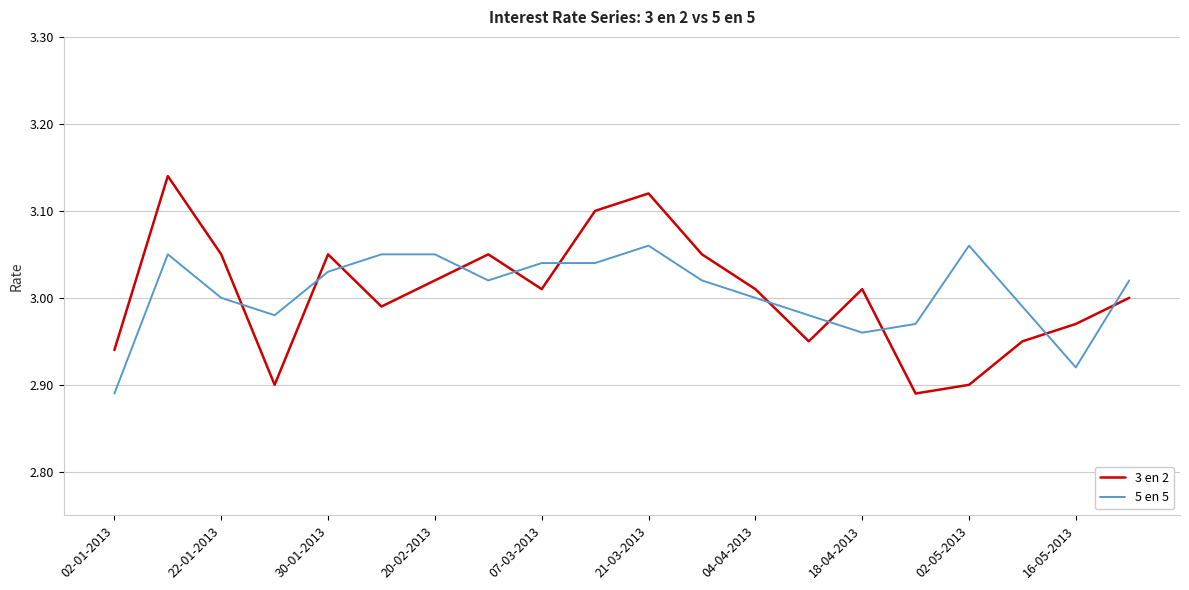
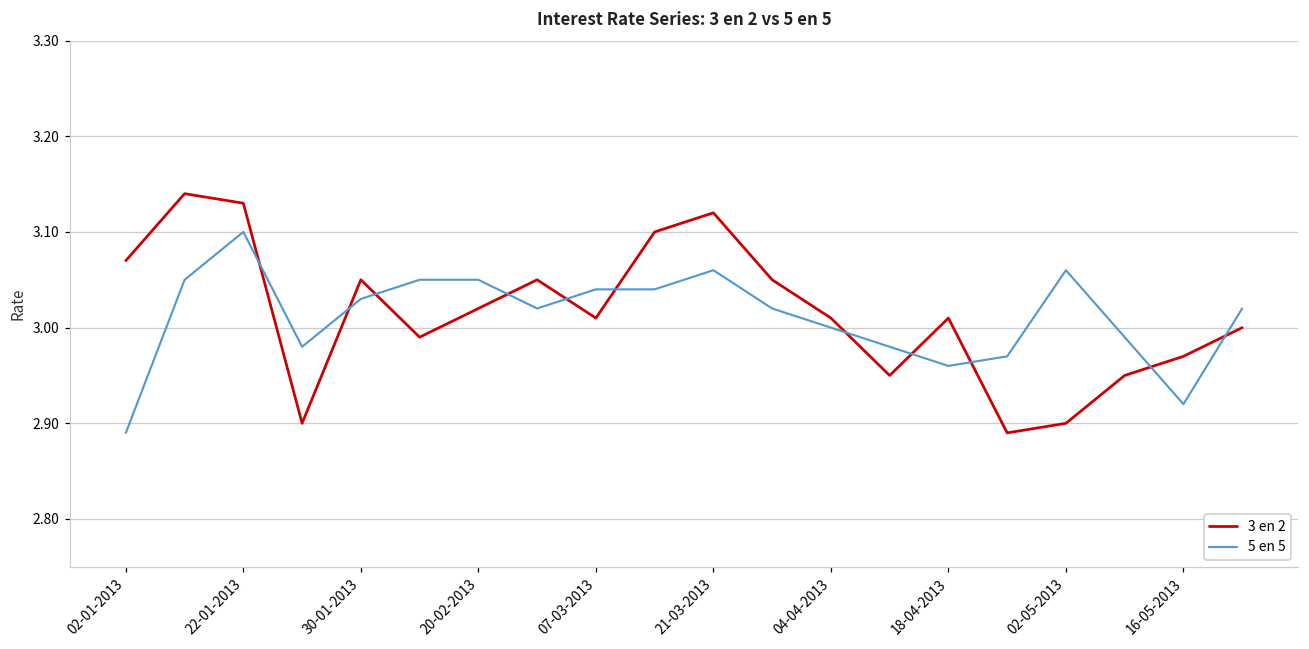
  {
    "3 en 2": {
-     "02-01-2013": 2.94,
-     "22-01-2013": 3.05,
+     "02-01-2013": 3.07,
+     "22-01-2013": 3.13,
      "30-01-2013": 3.05,
      "20-02-2013": 3.02,
      "07-03-2013": 3.01,
      "21-03-2013": 3.12,
      "04-04-2013": 3.01,
      "18-04-2013": 3.01,
      "02-05-2013": 2.90,
      "16-05-2013": 2.97
    },
    "5 en 5": {
      "02-01-2013": 2.89,
-     "22-01-2013": 3.0,
+     "22-01-2013": 3.1,
      "30-01-2013": 3.03,
      "20-02-2013": 3.05,
      "07-03-2013": 3.04,
      "21-03-2013": 3.06,
      "04-04-2013": 3.0,
      "18-04-2013": 2.96,
      "02-05-2013": 3.06,
      "16-05-2013": 2.92
    }
  }
